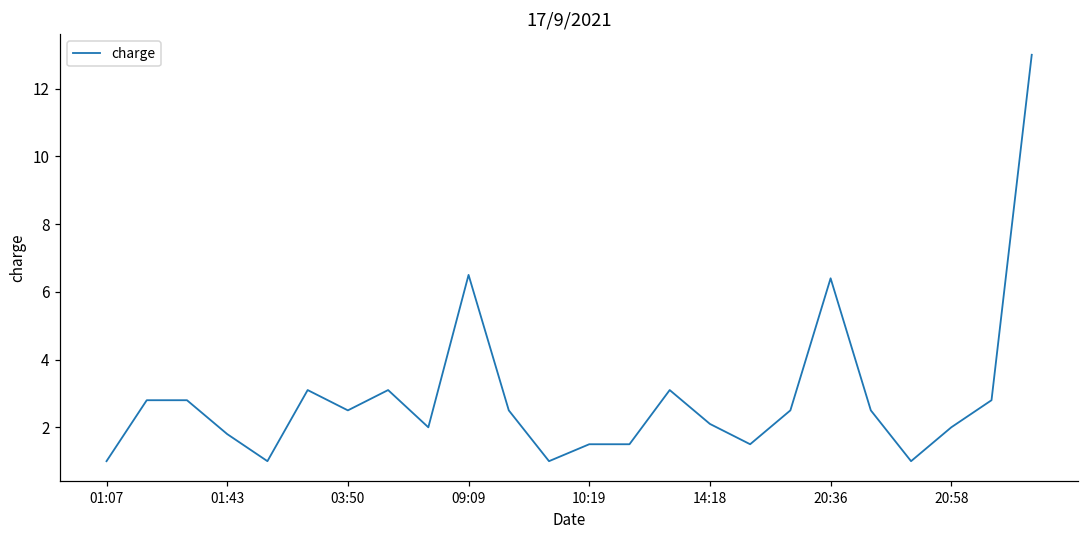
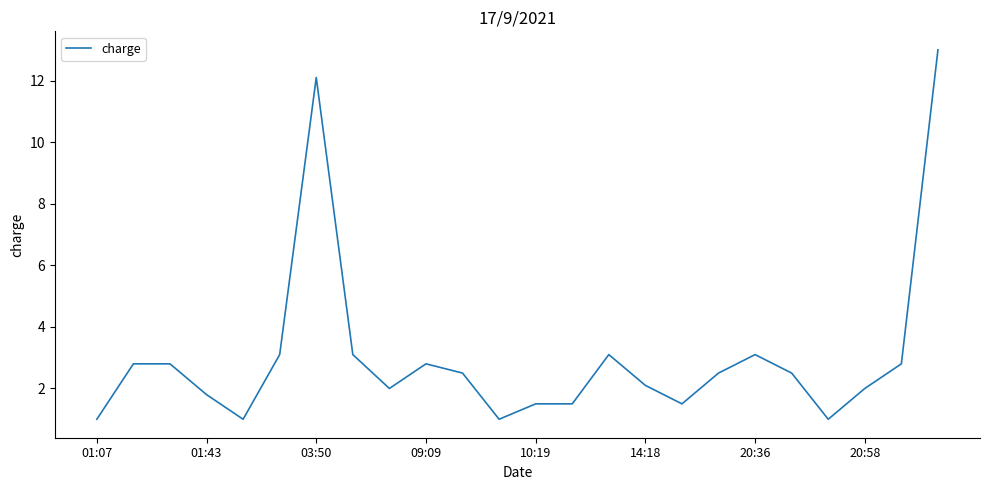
  {
    "01:07": 1.0,
    "01:43": 1.8,
-   "03:50": 2.5,
-   "09:09": 6.5,
+   "03:50": 12.1,
+   "09:09": 2.8,
    "10:19": 1.5,
    "14:18": 2.1,
-   "20:36": 6.4,
+   "20:36": 3.1,
    "20:58": 2.0
  }
